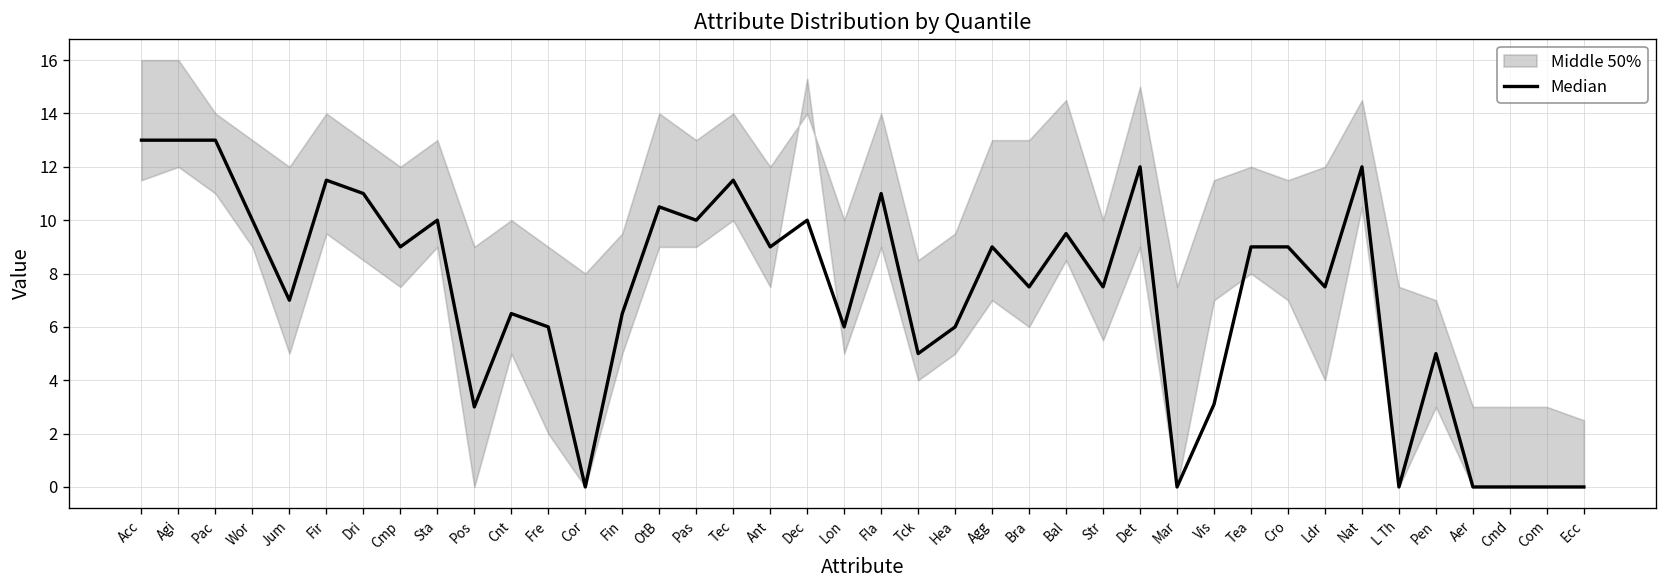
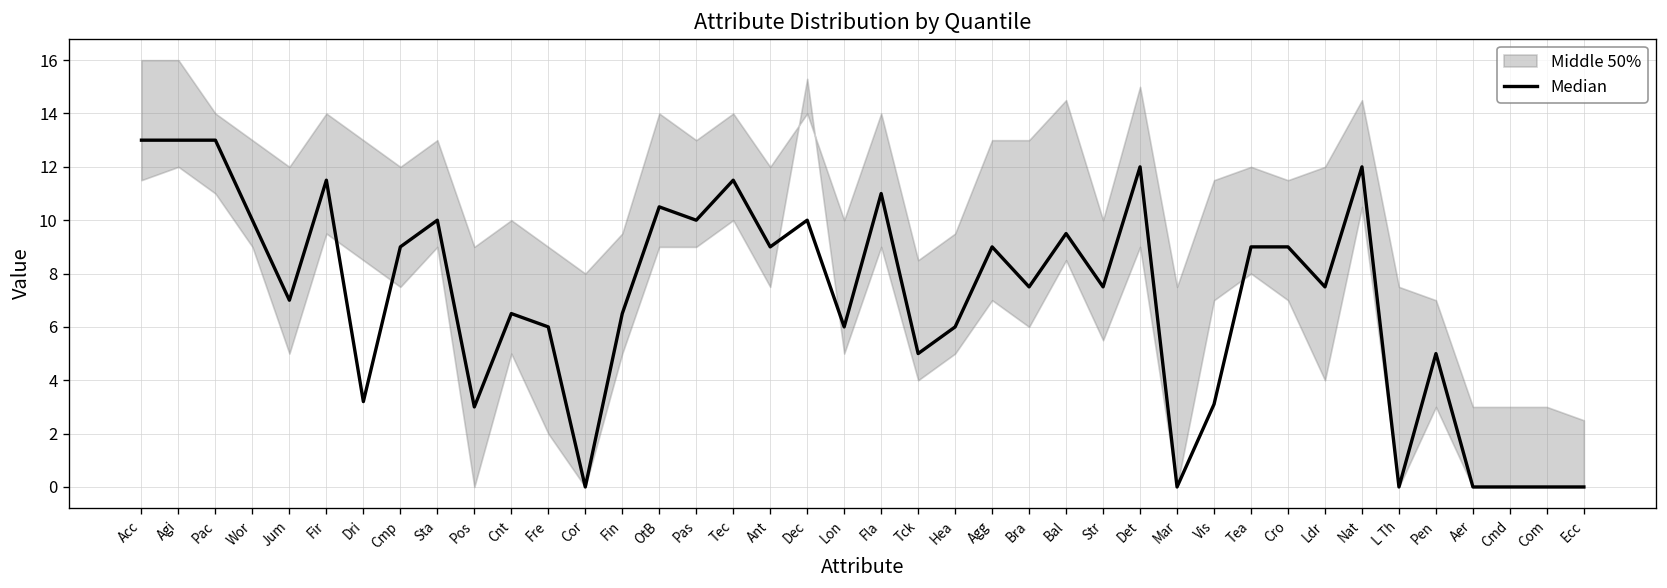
  {
    "Median": {
      "Acc": 13.0,
      "Agi": 13.0,
      "Pac": 13.0,
      "Wor": 10.0,
      "Jum": 7.0,
      "Fir": 11.5,
-     "Dri": 11.0,
+     "Dri": 3.2,
      "Cmp": 9.0,
      "Sta": 10.0,
      "Pos": 3.0,
      "Cnt": 6.5,
      "Fre": 6.0,
      "Cor": 0.0,
      "Fin": 6.5,
      "OtB": 10.5,
      "Pas": 10.0,
      "Tec": 11.5,
      "Ant": 9.0,
      "Dec": 10.0,
      "Lon": 6.0,
      "Fla": 11.0,
      "Tck": 5.0,
      "Hea": 6.0,
      "Agg": 9.0,
      "Bra": 7.5,
      "Bal": 9.5,
      "Str": 7.5,
      "Det": 12.0,
      "Mar": 0.0,
      "Vis": 3.1,
      "Tea": 9.0,
      "Cro": 9.0,
      "Ldr": 7.5,
      "Nat": 12.0,
      "L Th": 0.0,
      "Pen": 5.0,
      "Aer": 0.0,
      "Cmd": 0.0,
      "Com": 0.0,
      "Ecc": 0.0
    }
  }
